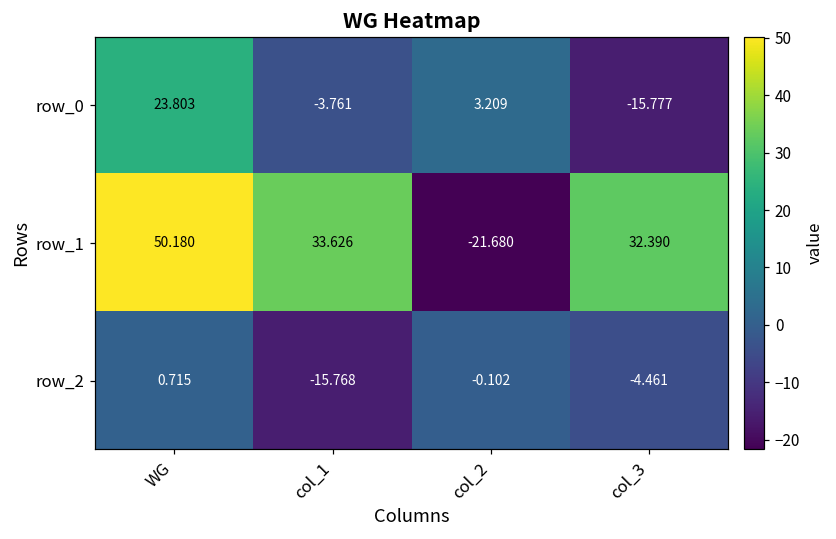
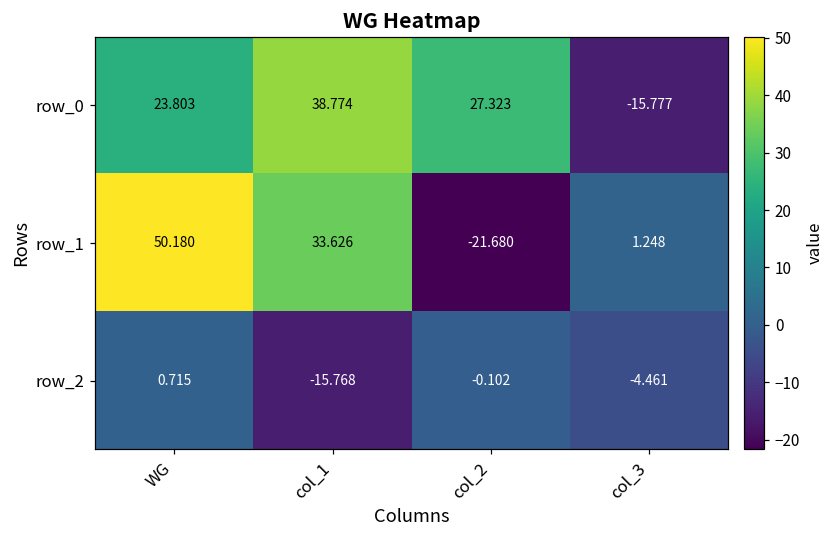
  {
    "row_0": {
      "WG": 23.803,
-     "col_1": -3.761,
-     "col_2": 3.209,
+     "col_1": 38.774,
+     "col_2": 27.323,
      "col_3": -15.777
    },
    "row_1": {
      "WG": 50.180,
      "col_1": 33.626,
      "col_2": -21.680,
-     "col_3": 32.390
+     "col_3": 1.248
    },
    "row_2": {
      "WG": 0.715,
      "col_1": -15.768,
      "col_2": -0.102,
      "col_3": -4.461
    }
  }
